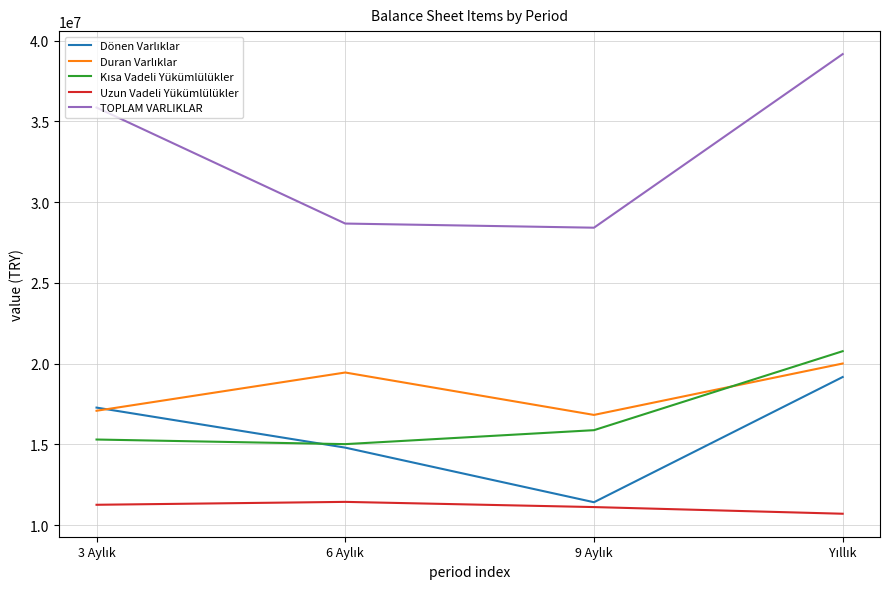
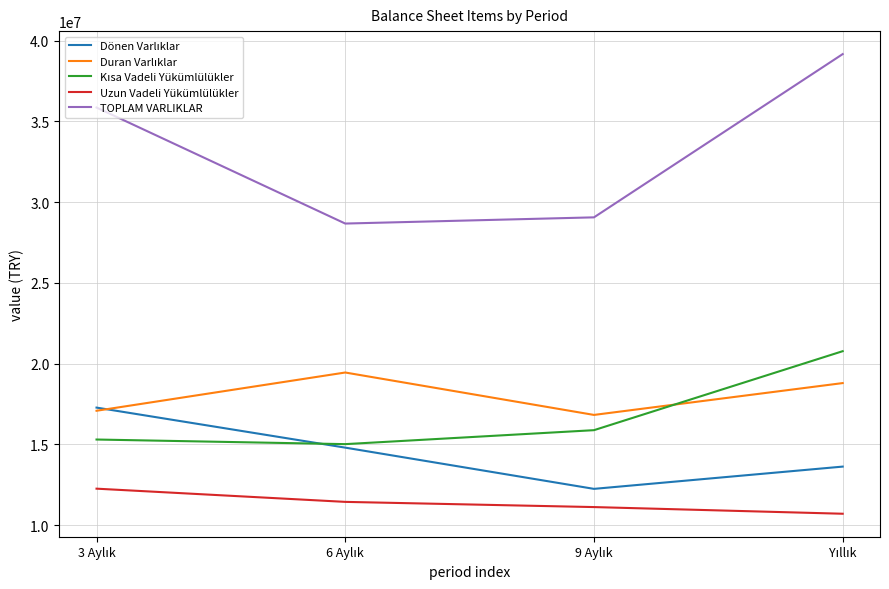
  {
    "Dönen Varlıklar": {
      "3 Aylık": 17300000,
      "6 Aylık": 14800000,
-     "9 Aylık": 11400000,
-     "Yıllık": 19200000
+     "9 Aylık": 12200000,
+     "Yıllık": 13600000
    },
    "Duran Varlıklar": {
      "3 Aylık": 17100000,
      "6 Aylık": 19400000,
      "9 Aylık": 16800000,
-     "Yıllık": 20000000
+     "Yıllık": 18800000
    },
    "Kısa Vadeli Yükümlülükler": {
      "3 Aylık": 15300000,
      "6 Aylık": 15000000,
      "9 Aylık": 15900000,
      "Yıllık": 20800000
    },
    "Uzun Vadeli Yükümlülükler": {
-     "3 Aylık": 11300000,
+     "3 Aylık": 12300000,
      "6 Aylık": 11400000,
      "9 Aylık": 11100000,
      "Yıllık": 10700000
    },
    "TOPLAM VARLIKLAR": {
      "6 Aylık": 28700000,
-     "9 Aylık": 28400000,
+     "9 Aylık": 29100000,
      "Yıllık": 39200000
    }
  }
